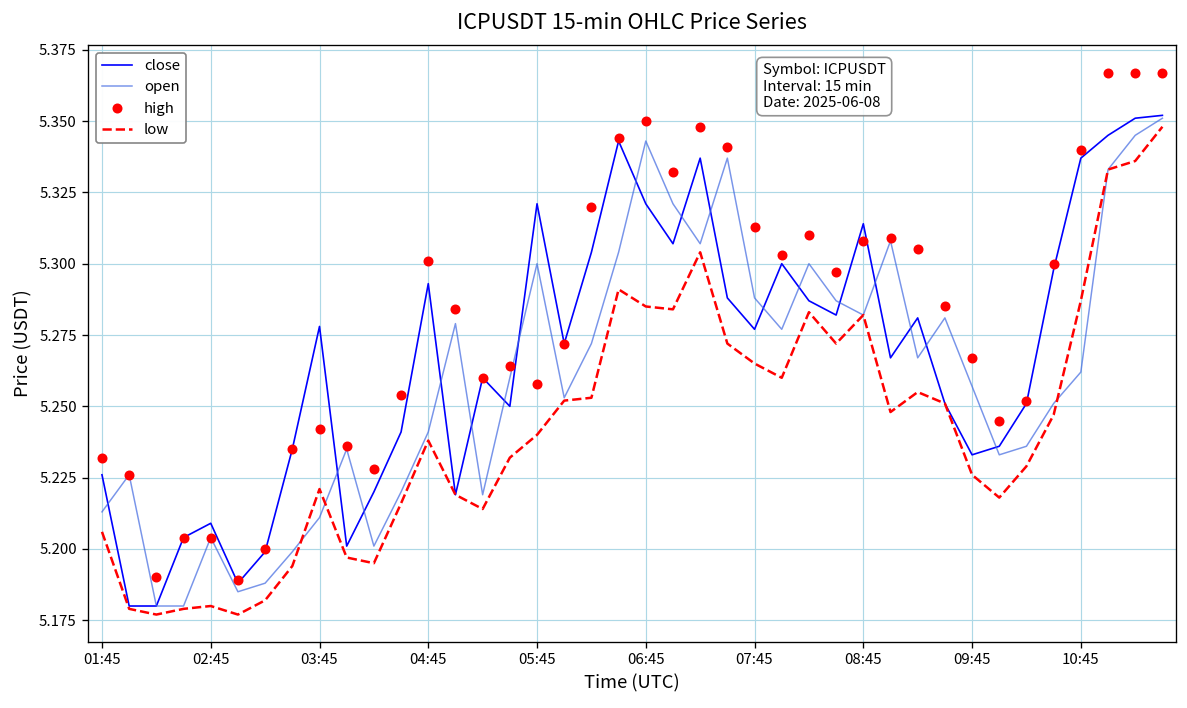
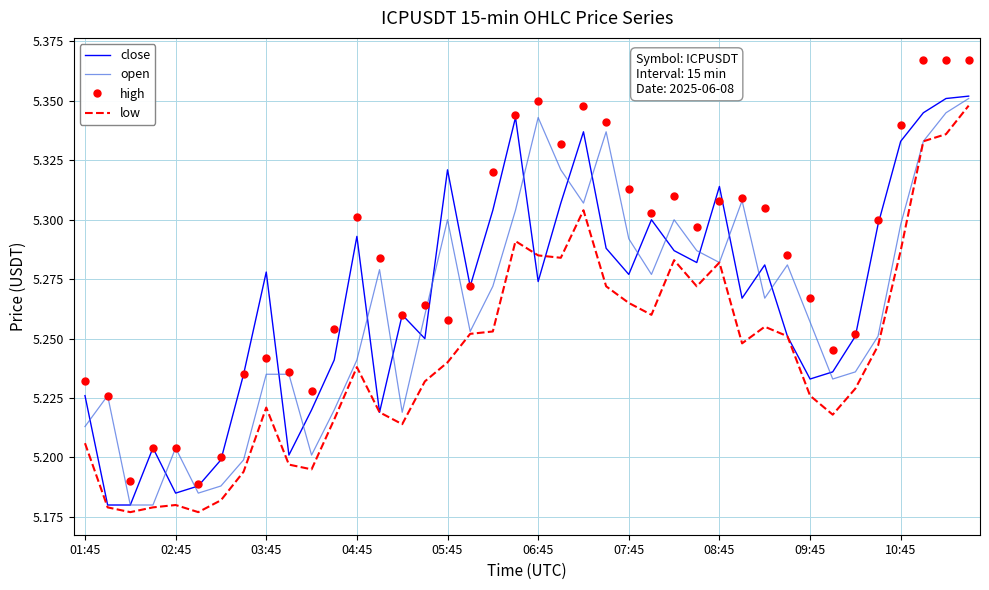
  {
    "close": {
      "01:45": 5.226,
-     "02:45": 5.209,
+     "02:45": 5.185,
      "03:45": 5.278,
      "04:45": 5.293,
      "05:45": 5.321,
-     "06:45": 5.321,
+     "06:45": 5.274,
      "07:45": 5.277,
      "08:45": 5.314,
      "09:45": 5.233,
-     "10:45": 5.337
+     "10:45": 5.333
    },
    "open": {
      "01:45": 5.213,
-     "03:45": 5.211,
+     "03:45": 5.235,
      "04:45": 5.241,
      "05:45": 5.300,
      "06:45": 5.343,
-     "07:45": 5.288,
+     "07:45": 5.292,
      "09:45": 5.257,
-     "10:45": 5.262
+     "10:45": 5.298
    }
  }
